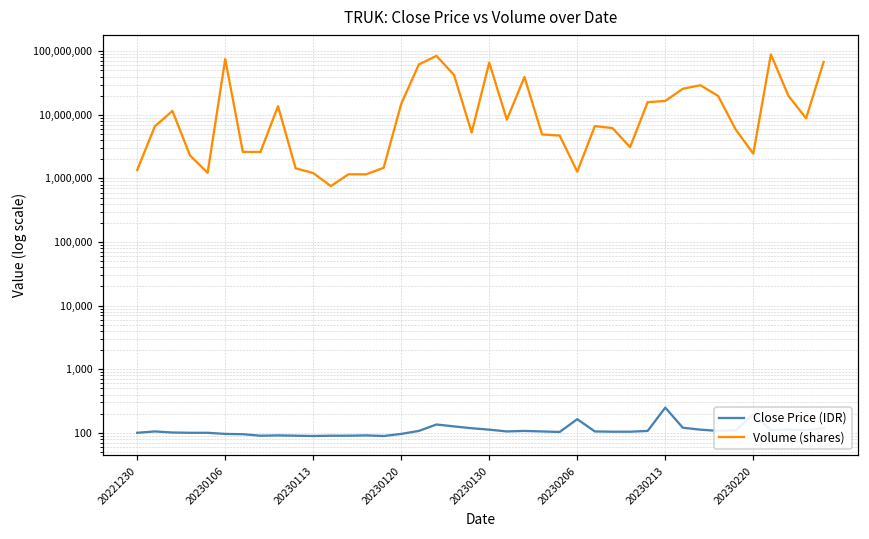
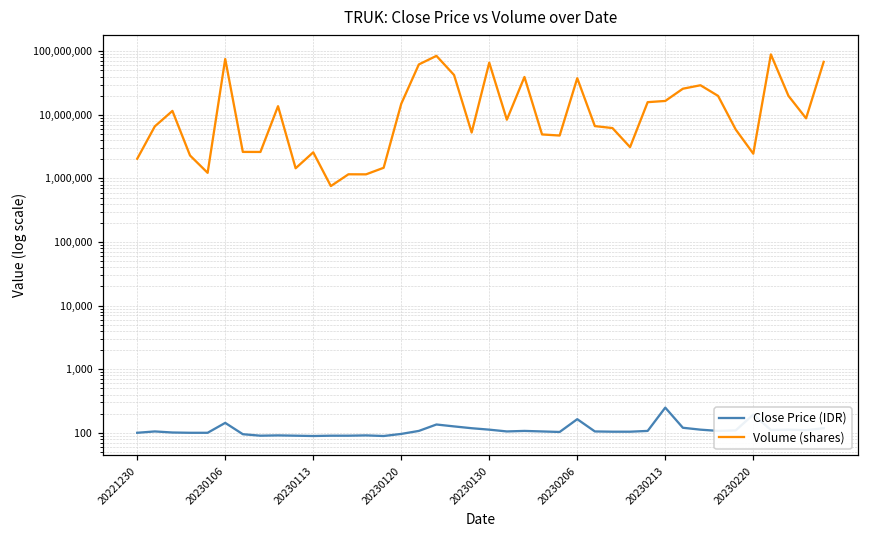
  {
    "Close Price (IDR)": {
      "20221230": "100",
-     "20230106": "100",
+     "20230106": "140",
      "20230113": "90",
      "20230120": "100",
      "20230130": "110",
      "20230206": "160",
      "20230213": "250"
    },
    "Volume (shares)": {
-     "20221230": "1,400,000",
+     "20221230": "2,000,000",
      "20230106": "80,000,000",
-     "20230113": "1,200,000",
+     "20230113": "3,000,000",
      "20230120": "15,000,000",
      "20230130": "70,000,000",
-     "20230206": "1,300,000",
+     "20230206": "40,000,000",
      "20230213": "17,000,000",
      "20230220": "2,500,000"
    }
  }
